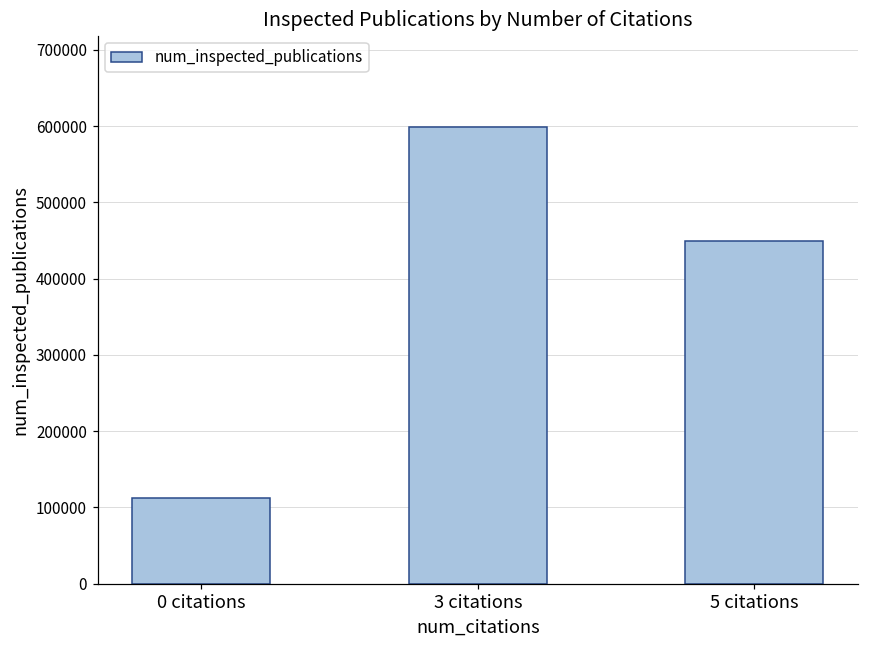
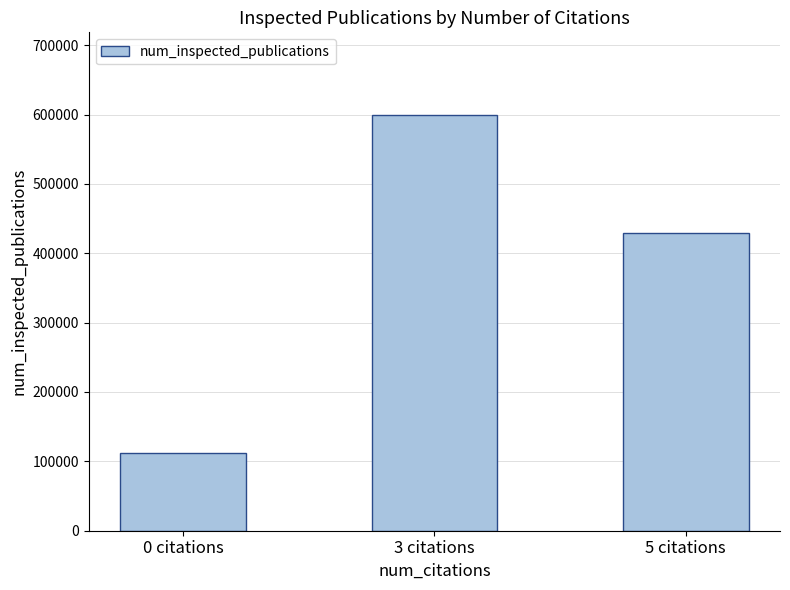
  {
    "0 citations": 110000,
    "3 citations": 600000,
-   "5 citations": 450000
+   "5 citations": 430000
  }
